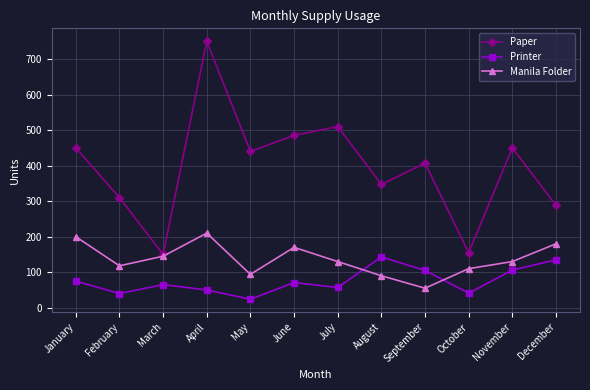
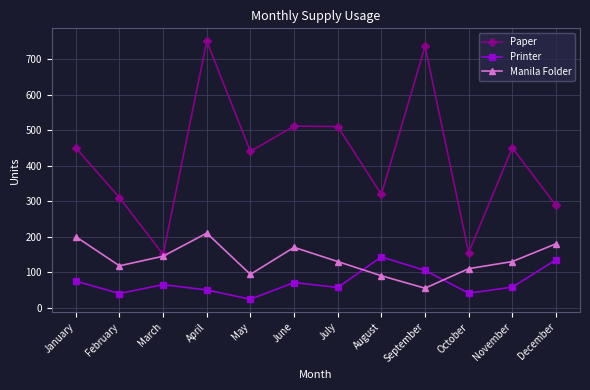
  {
    "Paper": {
      "January": 450,
      "February": 310,
      "April": 750,
      "May": 440,
-     "June": 490,
+     "June": 510,
      "July": 510,
-     "August": 350,
-     "September": 410,
+     "August": 320,
+     "September": 740,
      "October": 160,
      "November": 450,
      "December": 290
    },
    "Printer": {
      "January": 80,
      "February": 40,
      "March": 70,
      "April": 50,
      "May": 20,
      "June": 70,
      "July": 60,
      "August": 140,
      "September": 110,
      "October": 40,
-     "November": 110,
+     "November": 60,
      "December": 140
    },
    "Manila Folder": {
      "January": 200,
      "February": 120,
      "April": 210,
      "May": 90,
      "June": 170,
      "July": 130,
      "August": 90,
      "September": 60,
      "October": 110,
      "November": 130,
      "December": 180
    }
  }
